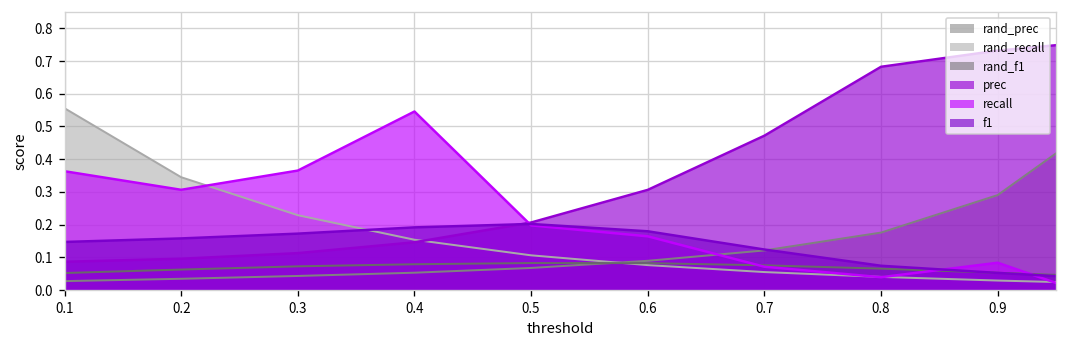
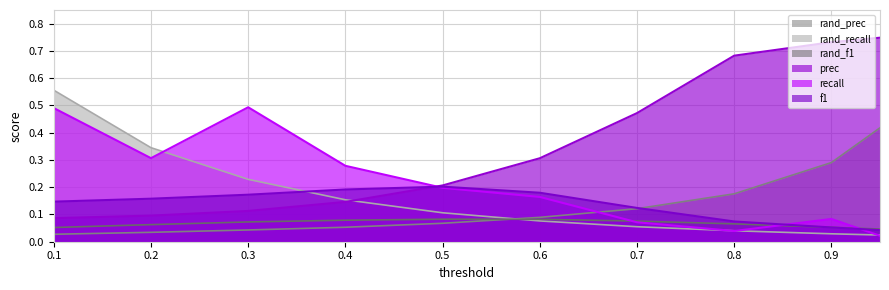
  {
    "recall": {
-     "0.1": 0.36,
+     "0.1": 0.49,
      "0.2": 0.31,
-     "0.3": 0.37,
-     "0.4": 0.55,
+     "0.3": 0.49,
+     "0.4": 0.28,
      "0.6": 0.16,
      "0.9": 0.08
    }
  }
